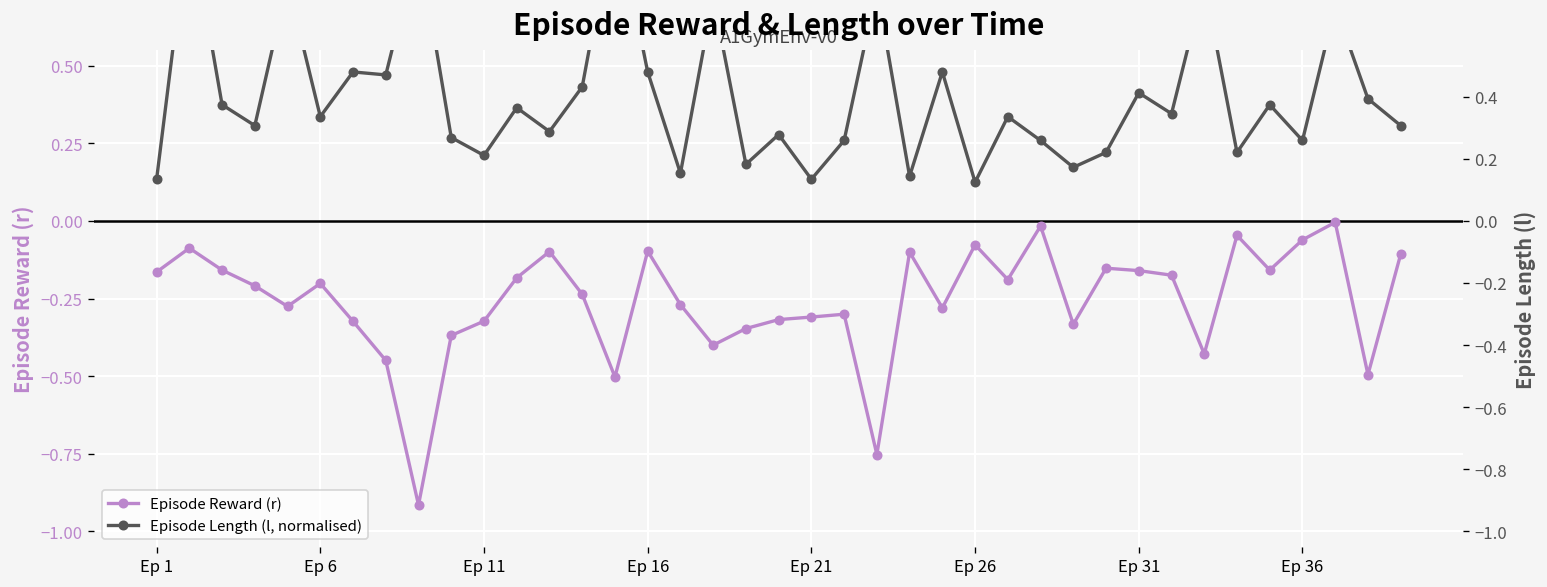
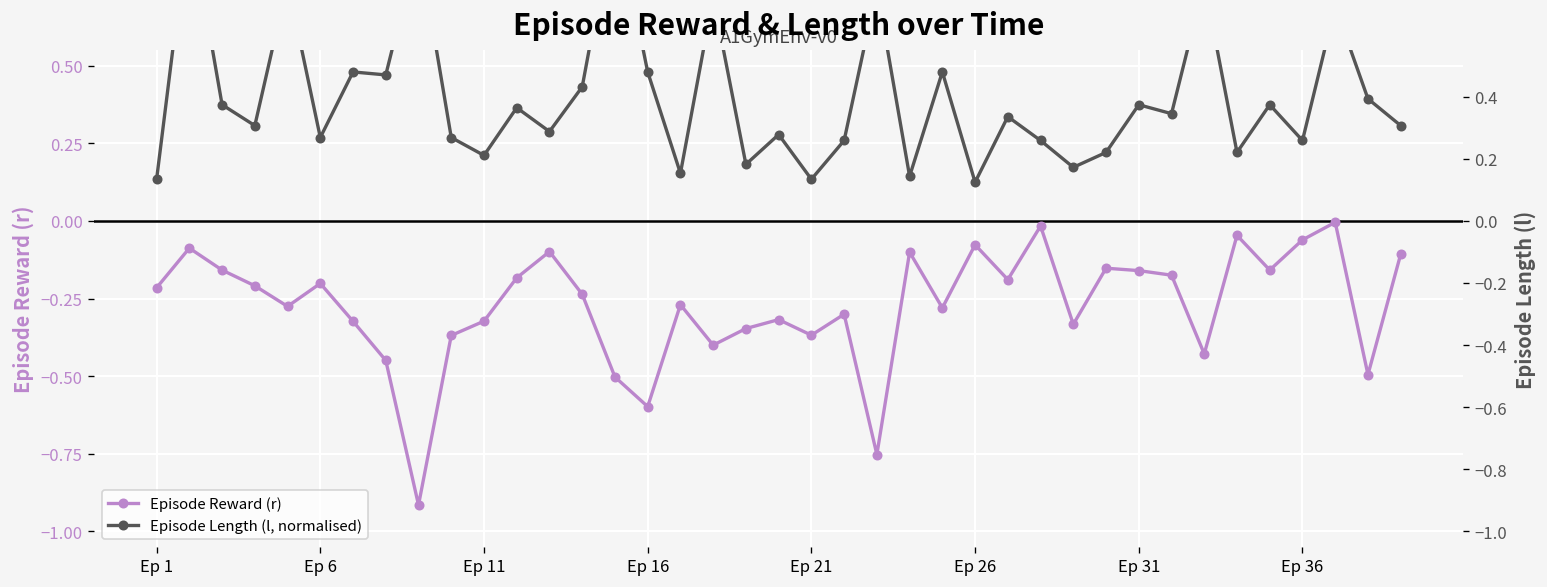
  {
    "Episode Reward (r)": {
-     "Ep 1": -0.16,
+     "Ep 1": -0.22,
      "Ep 6": -0.20,
      "Ep 11": -0.32,
-     "Ep 16": -0.10,
-     "Ep 21": -0.31,
+     "Ep 16": -0.60,
+     "Ep 21": -0.37,
      "Ep 26": -0.08,
      "Ep 31": -0.16,
      "Ep 36": -0.06
    },
    "Episode Length (l, normalised)": {
      "Ep 1": 0.13,
-     "Ep 6": 0.34,
+     "Ep 6": 0.27,
      "Ep 11": 0.21,
      "Ep 16": 0.48,
      "Ep 21": 0.13,
      "Ep 26": 0.13,
-     "Ep 31": 0.41,
+     "Ep 31": 0.38,
      "Ep 36": 0.26
    }
  }
